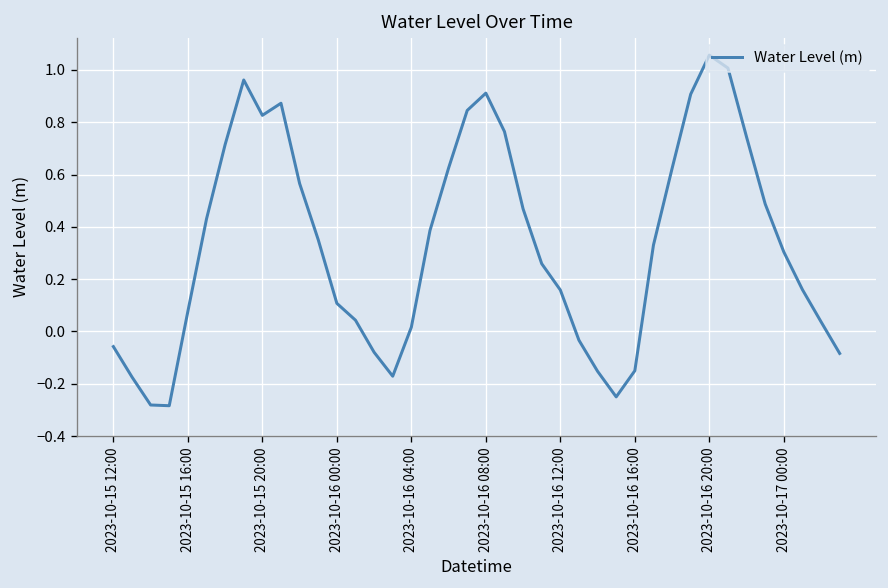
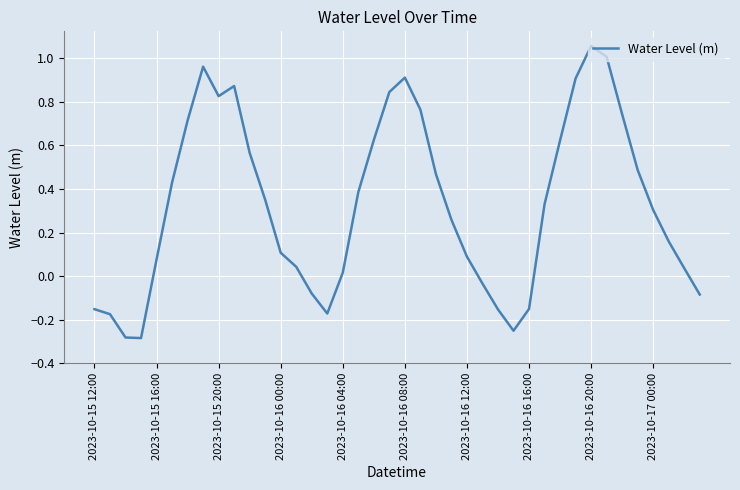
  {
-   "2023-10-15 12:00": -0.06,
+   "2023-10-15 12:00": -0.15,
    "2023-10-15 16:00": 0.08,
    "2023-10-15 20:00": 0.83,
    "2023-10-16 00:00": 0.11,
    "2023-10-16 04:00": 0.02,
    "2023-10-16 08:00": 0.91,
-   "2023-10-16 12:00": 0.16,
+   "2023-10-16 12:00": 0.09,
    "2023-10-16 16:00": -0.15,
    "2023-10-17 00:00": 0.30
  }
